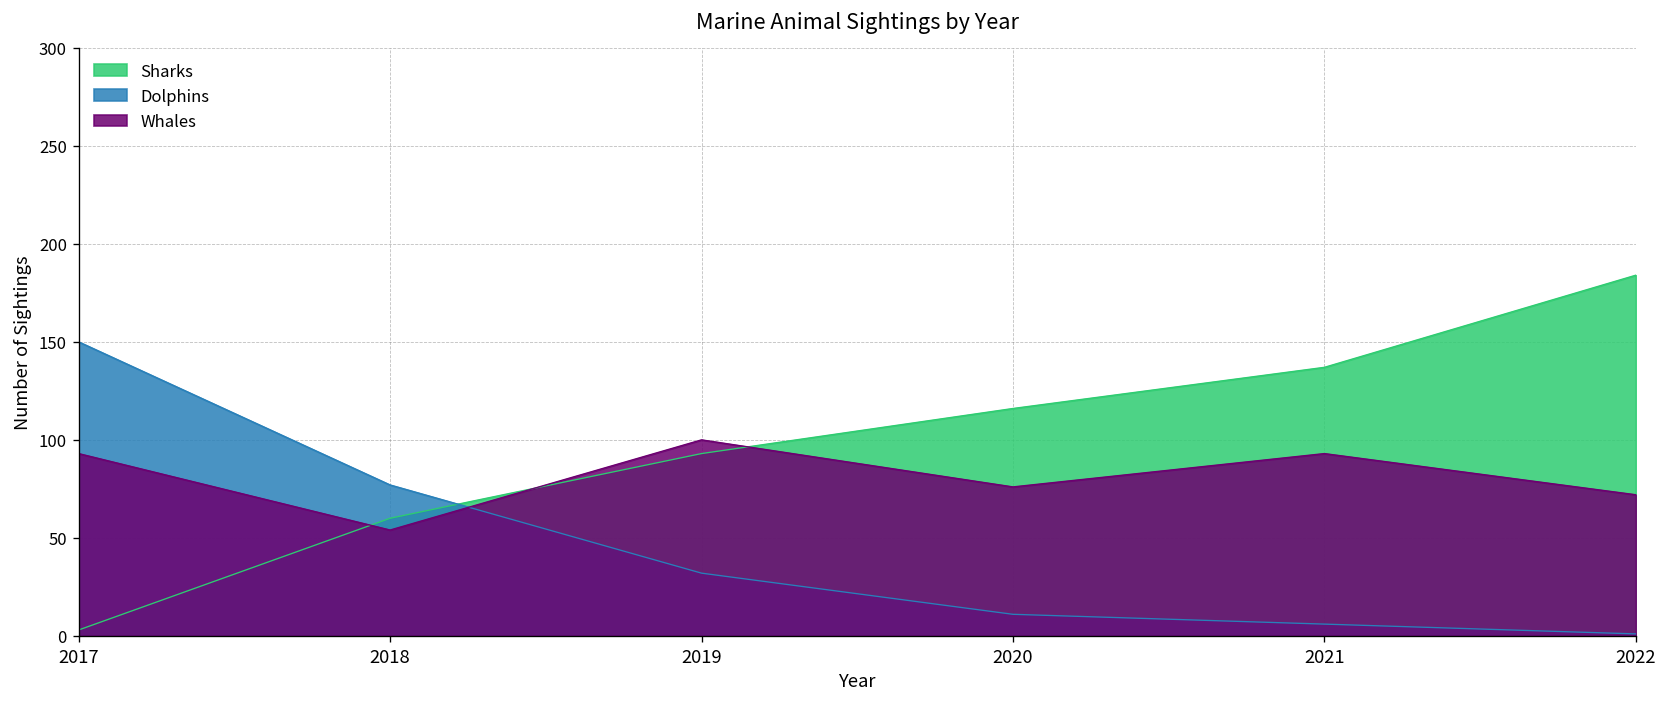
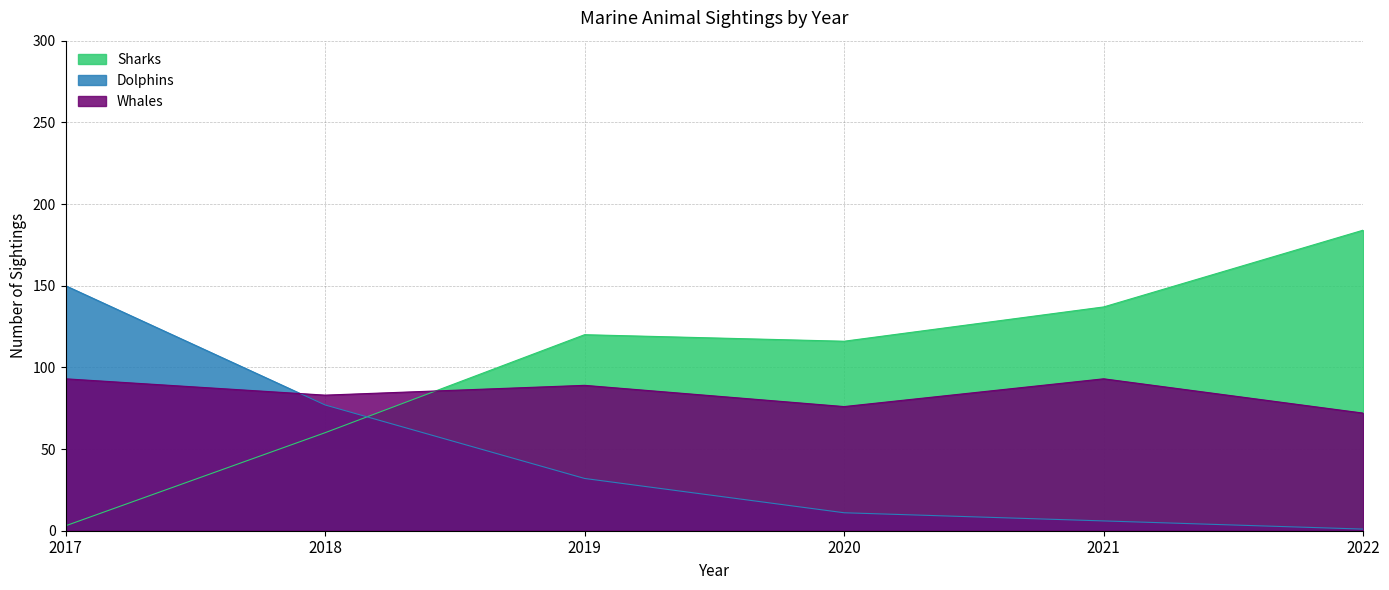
  {
    "Sharks": {
      "2017": 3,
      "2018": 60,
-     "2019": 93,
+     "2019": 120,
      "2020": 116,
      "2021": 137,
      "2022": 184
    },
    "Dolphins": {
      "2017": 150,
      "2018": 77,
      "2019": 32,
      "2020": 11,
      "2021": 6,
      "2022": 1
    },
    "Whales": {
      "2017": 93,
-     "2018": 54,
-     "2019": 100,
+     "2018": 83,
+     "2019": 89,
      "2020": 76,
      "2021": 93,
      "2022": 72
    }
  }
